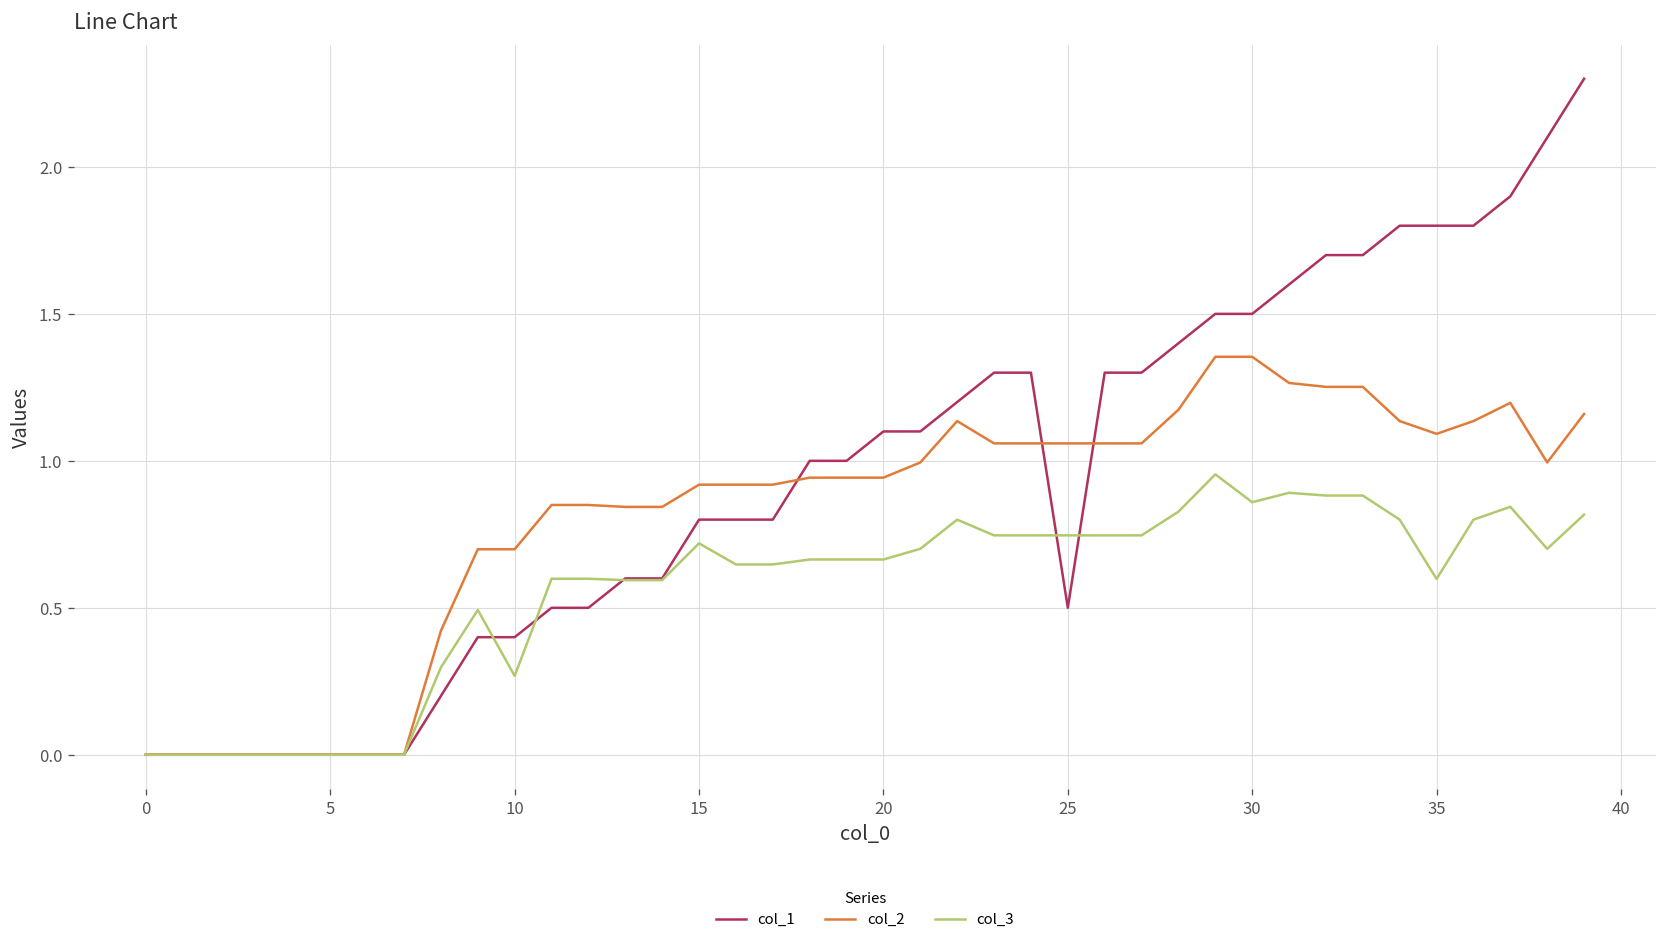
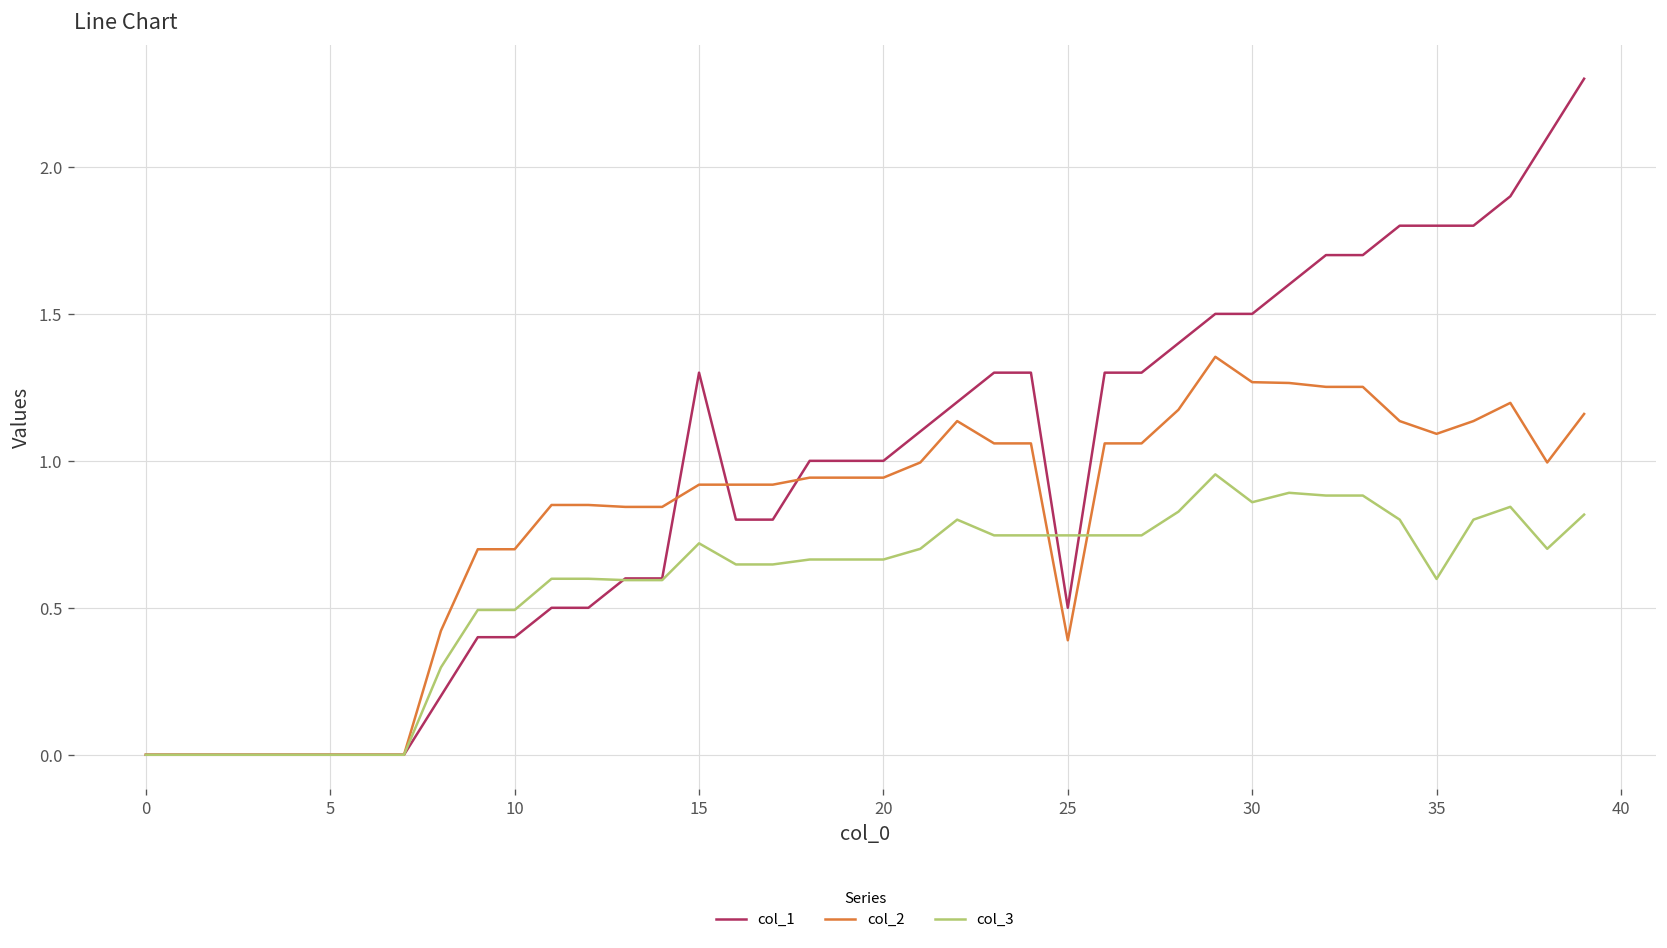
  {
    "col_1": {
      "10": 0.4,
-     "15": 0.8,
-     "20": 1.1,
+     "15": 1.3,
+     "20": 1.0,
      "25": 0.5,
      "30": 1.5,
      "35": 1.8
    },
    "col_2": {
      "10": 0.70,
      "15": 0.92,
      "20": 0.94,
-     "25": 1.06,
-     "30": 1.35,
+     "25": 0.39,
+     "30": 1.27,
      "35": 1.09
    },
    "col_3": {
-     "10": 0.27,
+     "10": 0.49,
      "15": 0.72,
      "20": 0.66,
      "25": 0.75,
      "30": 0.86,
      "35": 0.60
    }
  }
